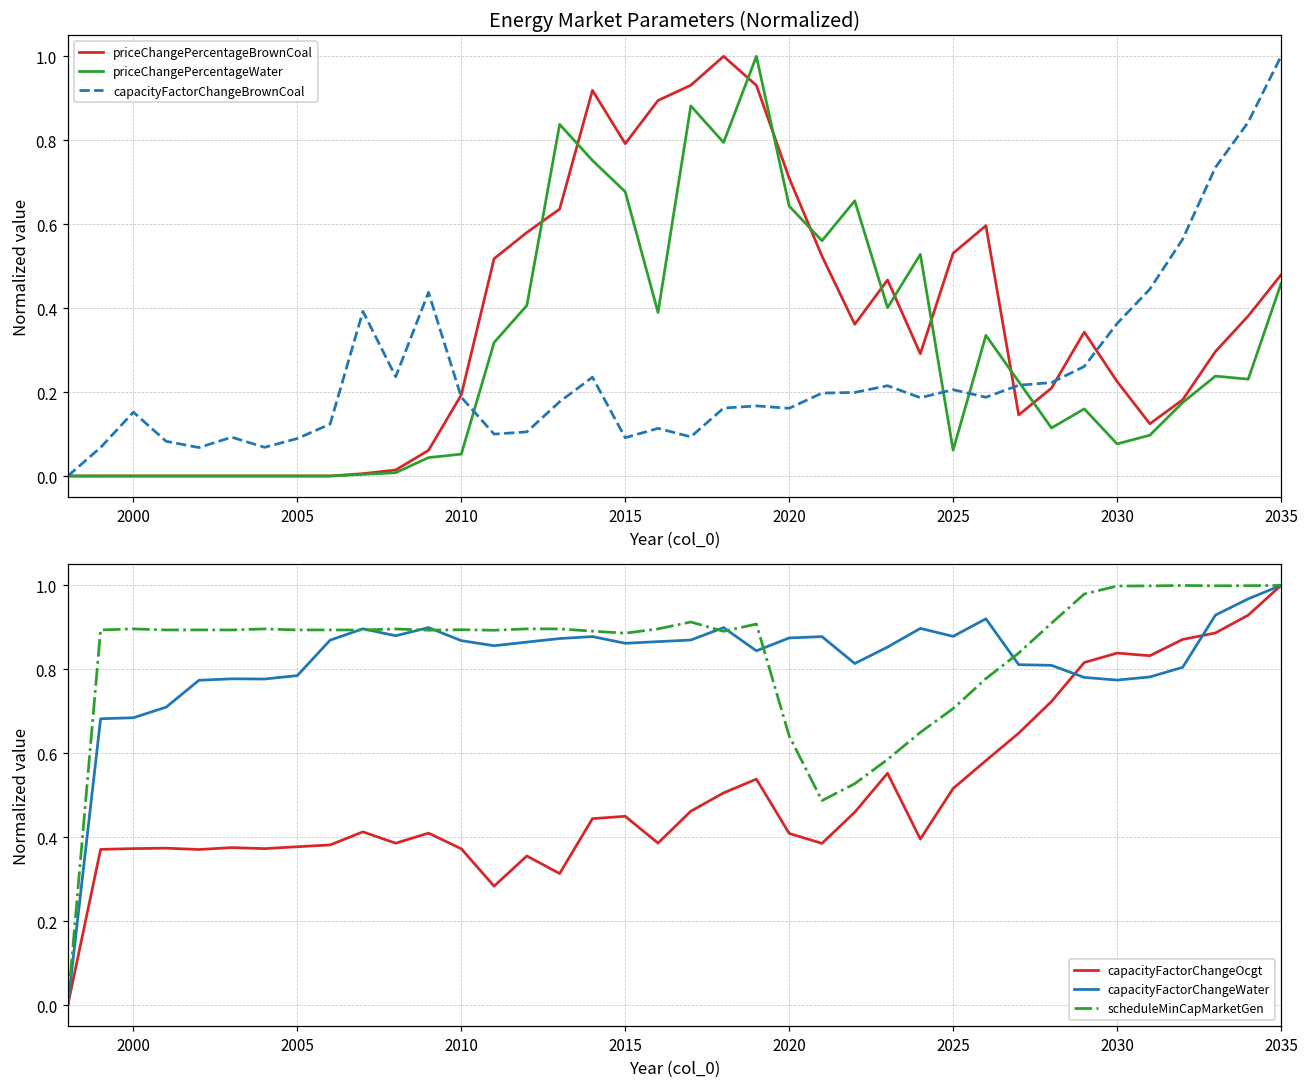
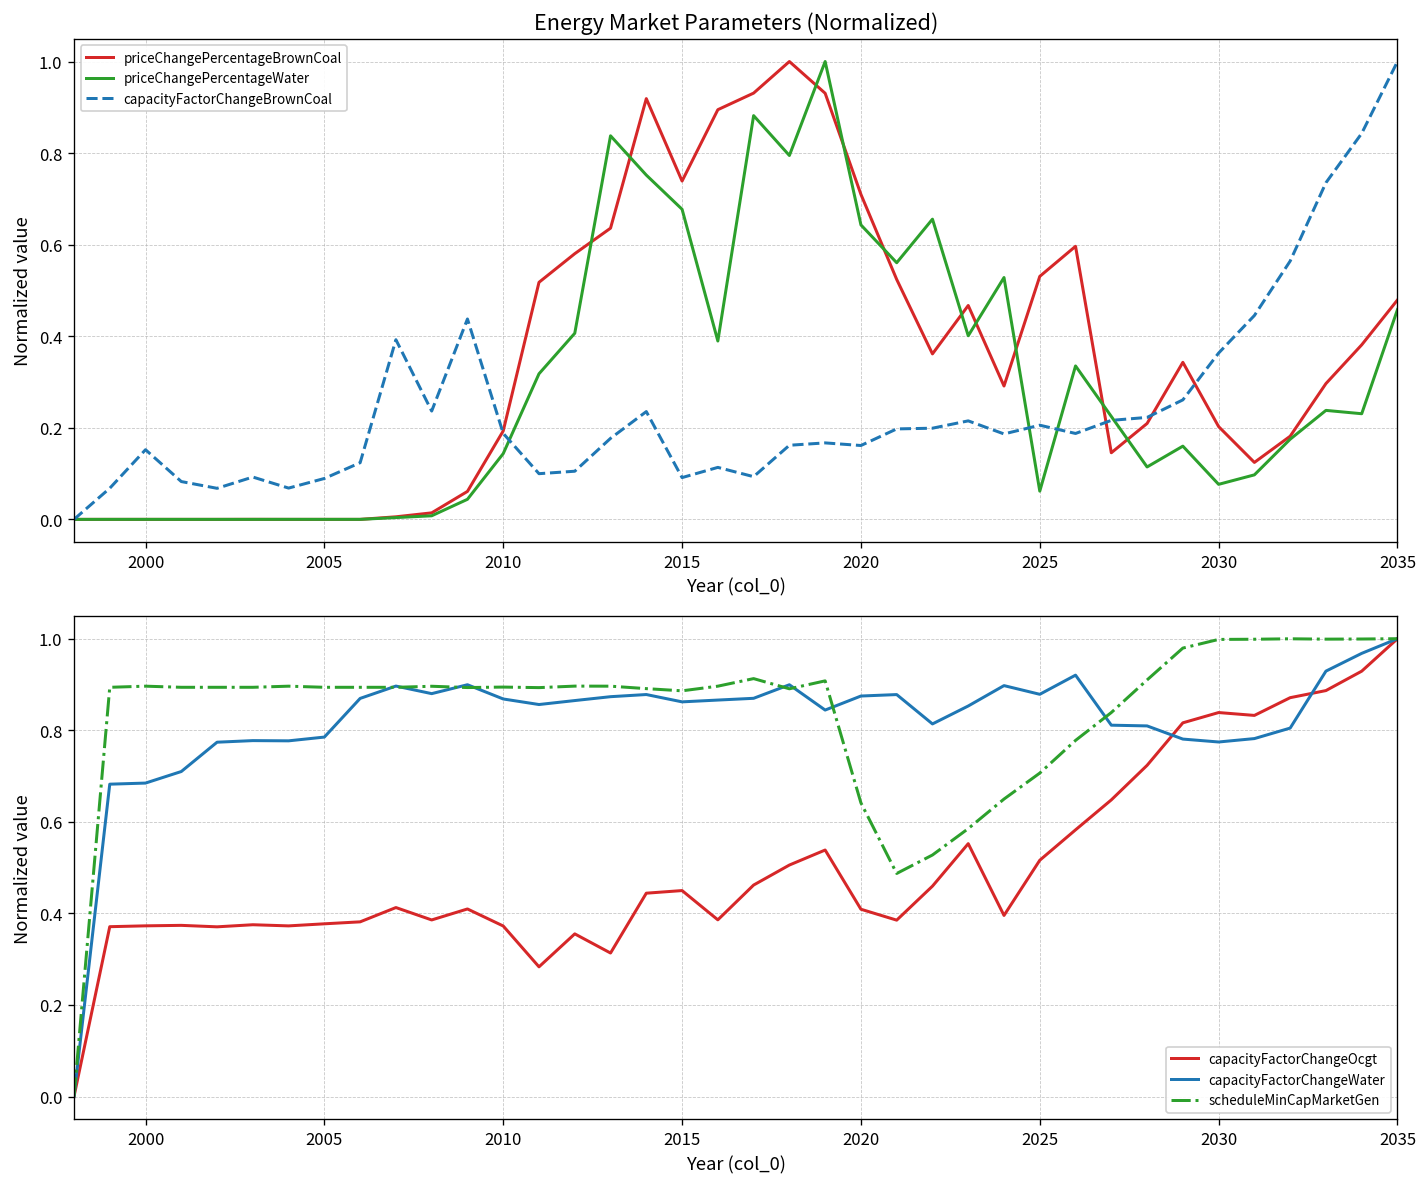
  {
    "Energy Market Parameters (Normalized)": {
      "priceChangePercentageBrownCoal": {
-       "2015": 0.79,
+       "2015": 0.74,
        "2020": 0.71,
        "2025": 0.53,
-       "2030": 0.23,
+       "2030": 0.20,
        "2035": 0.48
      },
      "priceChangePercentageWater": {
-       "2010": 0.05,
+       "2010": 0.14,
        "2015": 0.68,
        "2020": 0.64,
        "2025": 0.06,
        "2030": 0.08,
        "2035": 0.46
      },
      "capacityFactorChangeBrownCoal": {
        "2000": 0.15,
        "2005": 0.09,
        "2015": 0.09,
        "2020": 0.16,
        "2025": 0.21,
        "2030": 0.36,
        "2035": 1.00
      }
    }
  }
